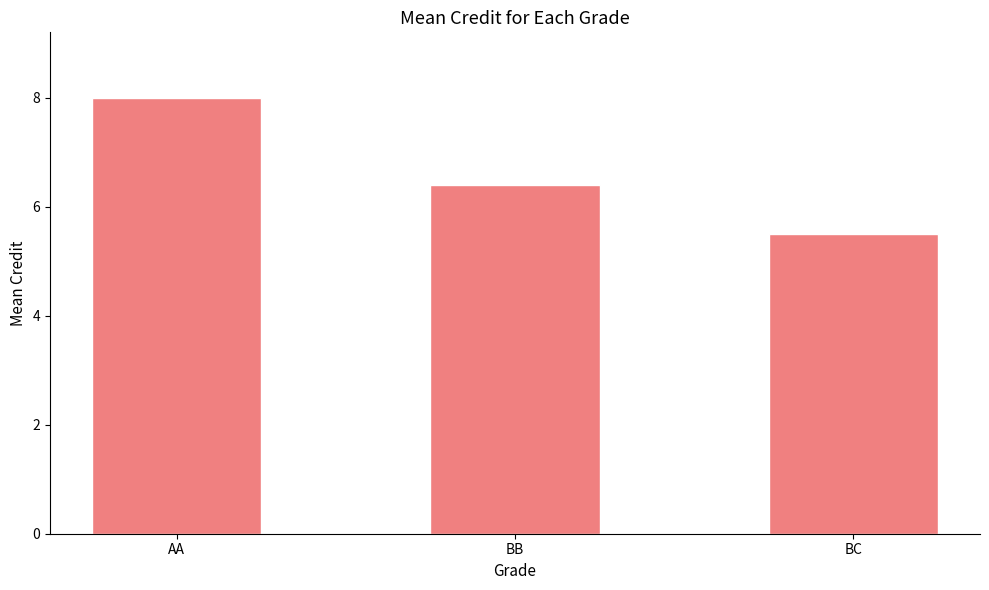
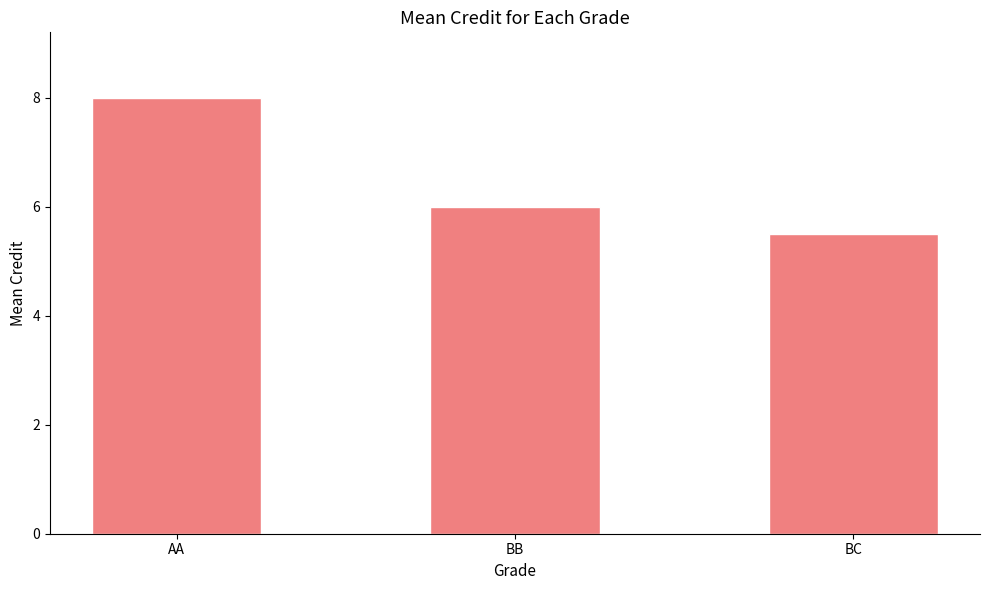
  {
    "AA": 8.0,
-   "BB": 6.4,
+   "BB": 6.0,
    "BC": 5.5
  }
